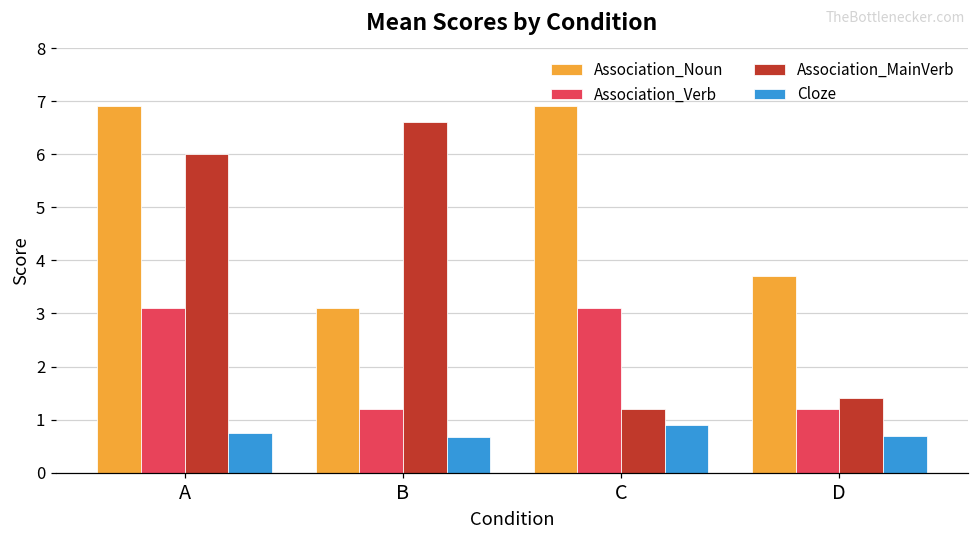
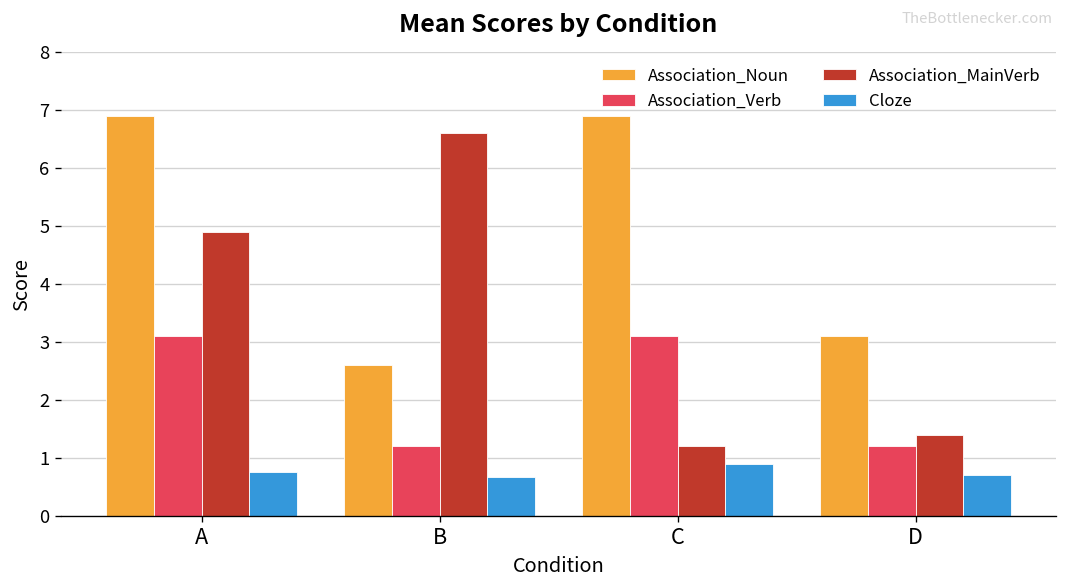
  {
    "Association_Noun": {
      "A": 6.9,
-     "B": 3.1,
+     "B": 2.6,
      "C": 6.9,
-     "D": 3.7
+     "D": 3.1
    },
    "Association_Verb": {
      "A": 3.1,
      "B": 1.2,
      "C": 3.1,
      "D": 1.2
    },
    "Association_MainVerb": {
-     "A": 6.0,
+     "A": 4.9,
      "B": 6.6,
      "C": 1.2,
      "D": 1.4
    },
    "Cloze": {
      "A": 0.8,
      "B": 0.7,
      "C": 0.9,
      "D": 0.7
    }
  }
